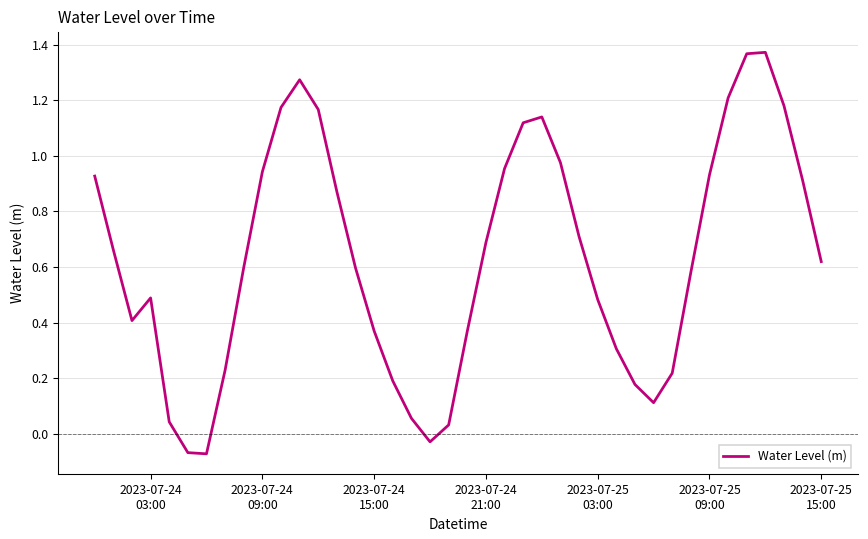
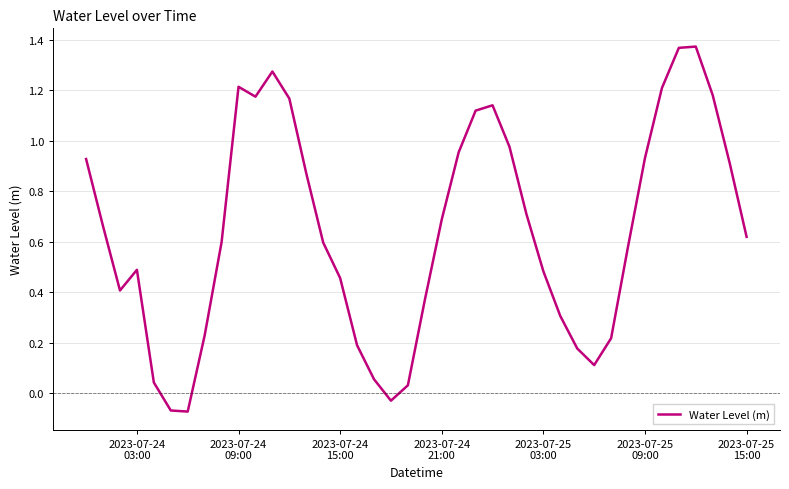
  {
    "2023-07-24 03:00": 0.49,
-   "2023-07-24 09:00": 0.94,
-   "2023-07-24 15:00": 0.37,
+   "2023-07-24 09:00": 1.21,
+   "2023-07-24 15:00": 0.46,
    "2023-07-24 21:00": 0.69,
    "2023-07-25 03:00": 0.48,
    "2023-07-25 09:00": 0.93,
    "2023-07-25 15:00": 0.62
  }
